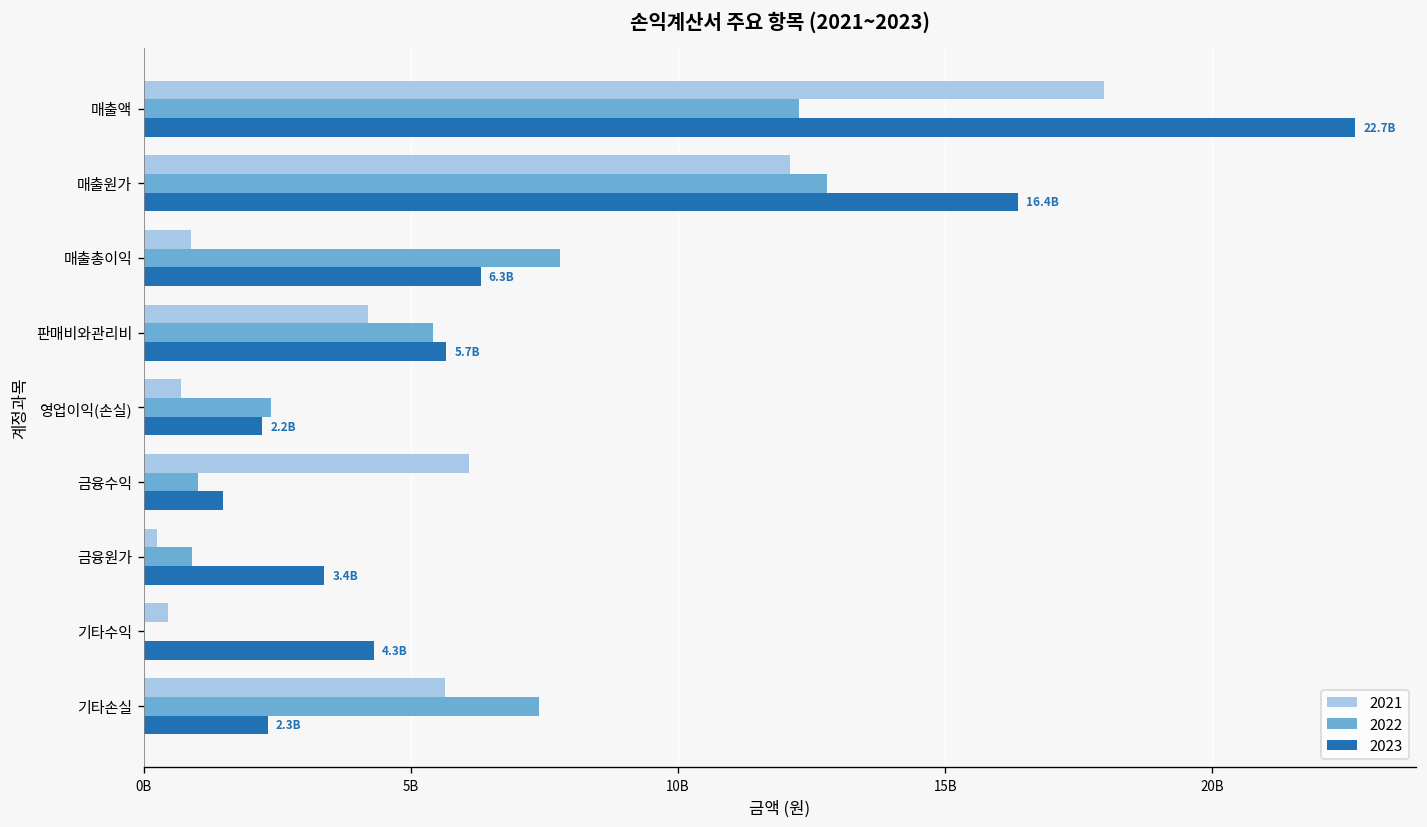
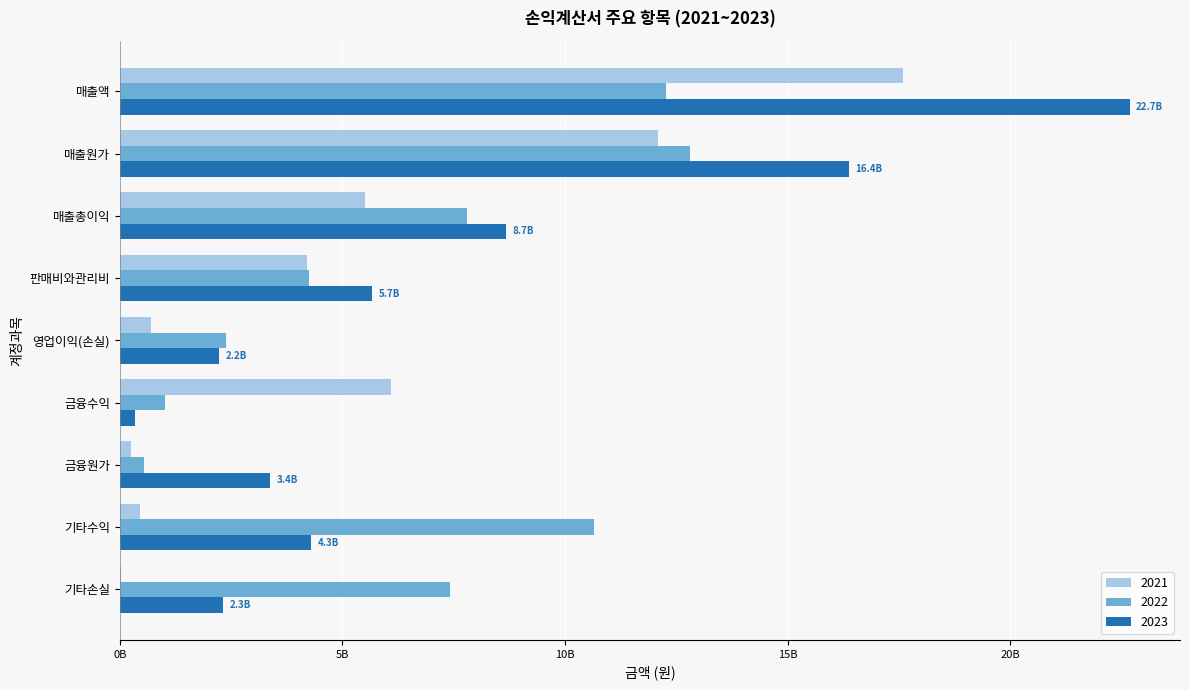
  {
    "2021": {
-     "매출액": "18000000000",
+     "매출액": "17600000000",
      "매출원가": "12100000000",
-     "매출총이익": "900000000",
+     "매출총이익": "5500000000",
      "판매비와관리비": "4200000000",
      "영업이익(손실)": "700000000",
      "금융수익": "6100000000",
      "금융원가": "300000000",
      "기타수익": "400000000",
-     "기타손실": "5600000000"
+     "기타손실": "0"
    },
    "2022": {
      "매출액": "12300000000",
      "매출원가": "12800000000",
      "매출총이익": "7800000000",
-     "판매비와관리비": "5400000000",
+     "판매비와관리비": "4200000000",
      "영업이익(손실)": "2400000000",
      "금융수익": "1000000000",
-     "금융원가": "900000000",
-     "기타수익": "0",
+     "금융원가": "500000000",
+     "기타수익": "10700000000",
      "기타손실": "7400000000"
    },
    "2023": {
      "매출액": "22.7B",
      "매출원가": "16.4B",
-     "매출총이익": "6.3B",
+     "매출총이익": "8.7B",
      "판매비와관리비": "5.7B",
      "영업이익(손실)": "2.2B",
-     "금융수익": "1500000000",
+     "금융수익": "300000000",
      "금융원가": "3.4B",
      "기타수익": "4.3B",
      "기타손실": "2.3B"
    }
  }
